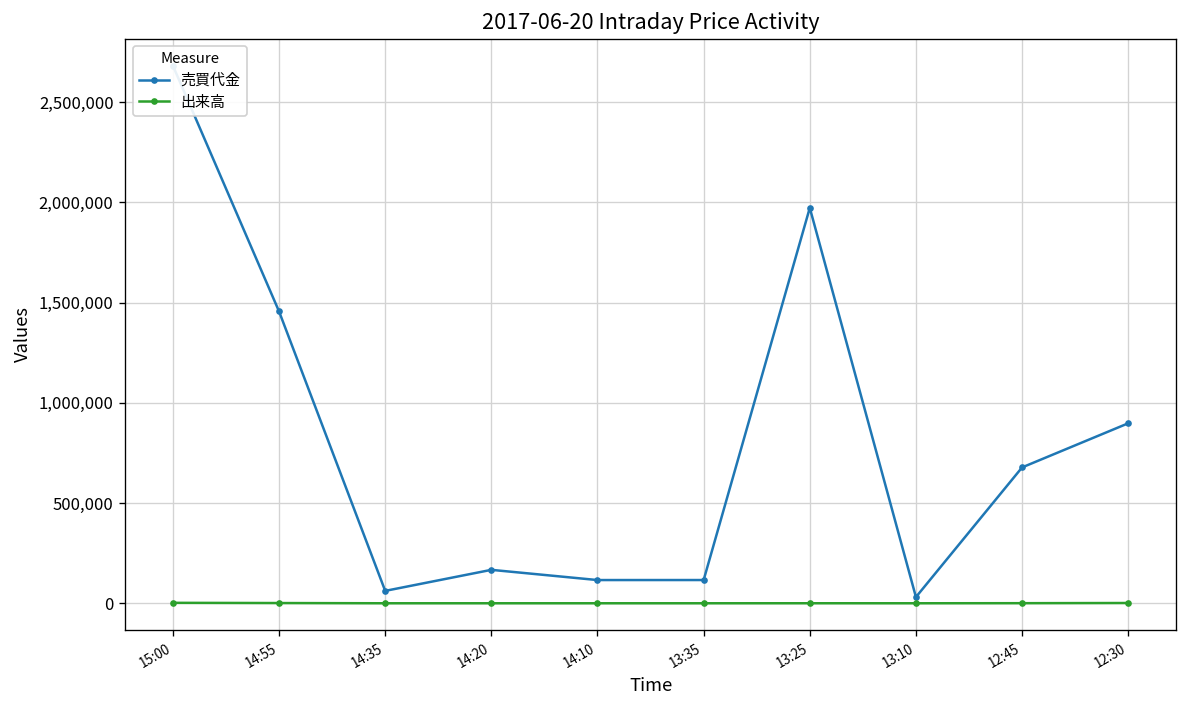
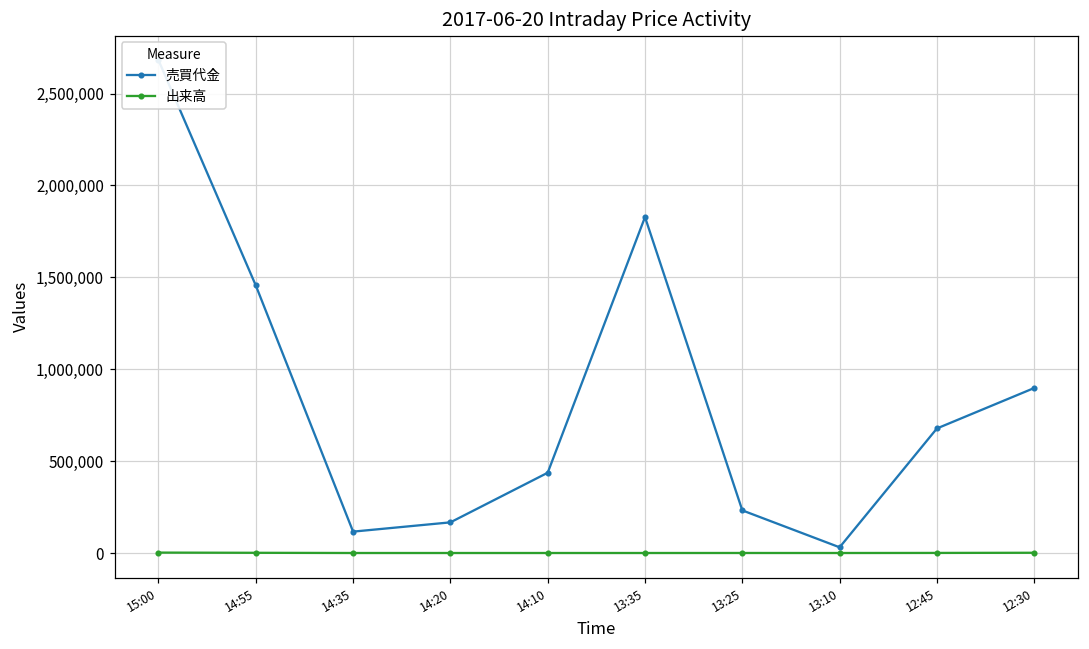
  {
    "売買代金": {
      "14:55": "1,460,000",
-     "14:35": "60,000",
+     "14:35": "120,000",
      "14:20": "170,000",
-     "14:10": "120,000",
-     "13:35": "120,000",
-     "13:25": "1,970,000",
+     "14:10": "440,000",
+     "13:35": "1,830,000",
+     "13:25": "230,000",
      "13:10": "30,000",
      "12:45": "680,000",
      "12:30": "900,000"
    },
    "出来高": {
      "15:00": "0",
      "14:55": "0",
      "14:35": "0",
      "14:20": "0",
      "14:10": "0",
      "13:35": "0",
      "13:25": "0",
      "13:10": "0",
      "12:45": "0",
      "12:30": "0"
    }
  }
